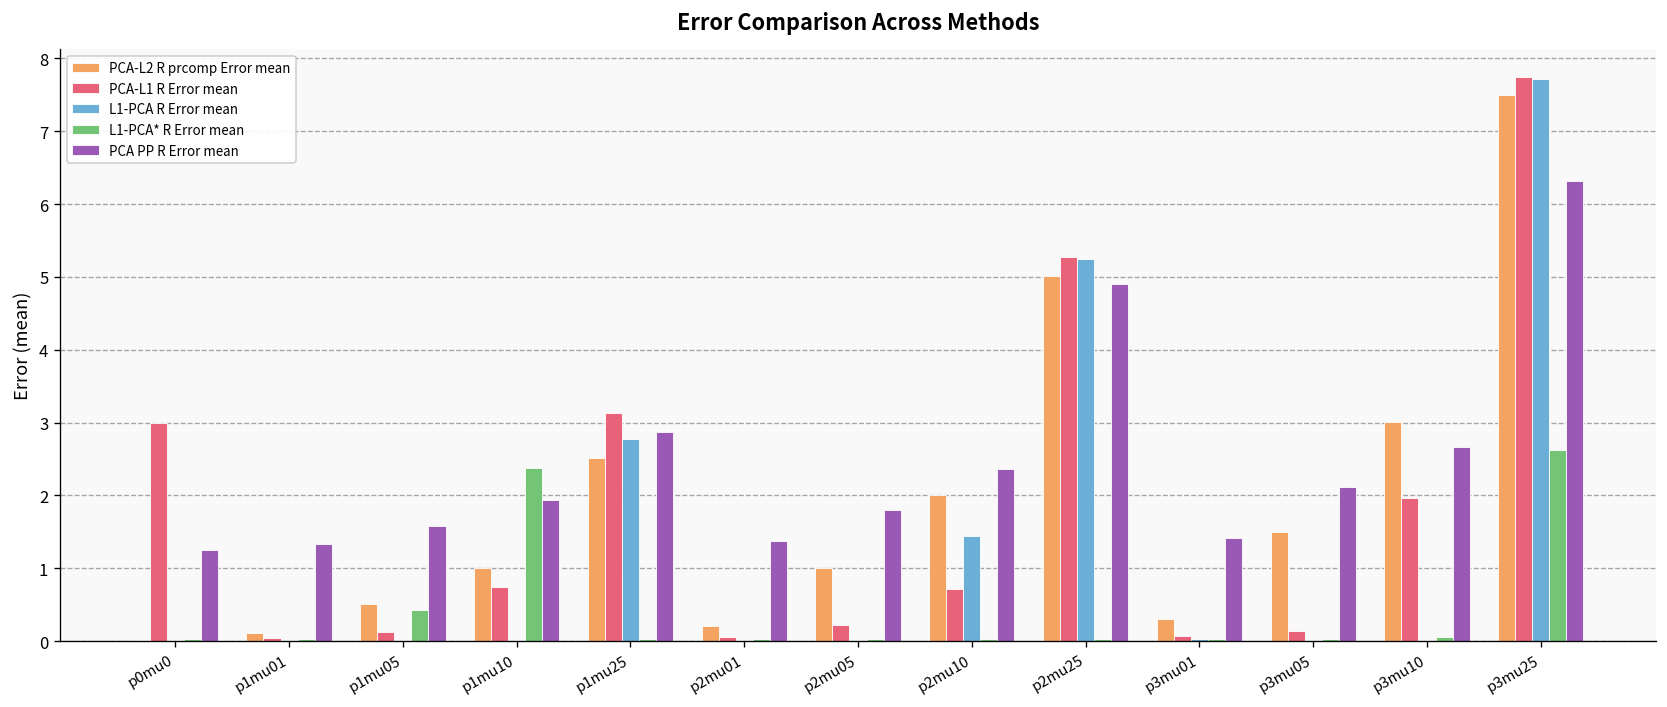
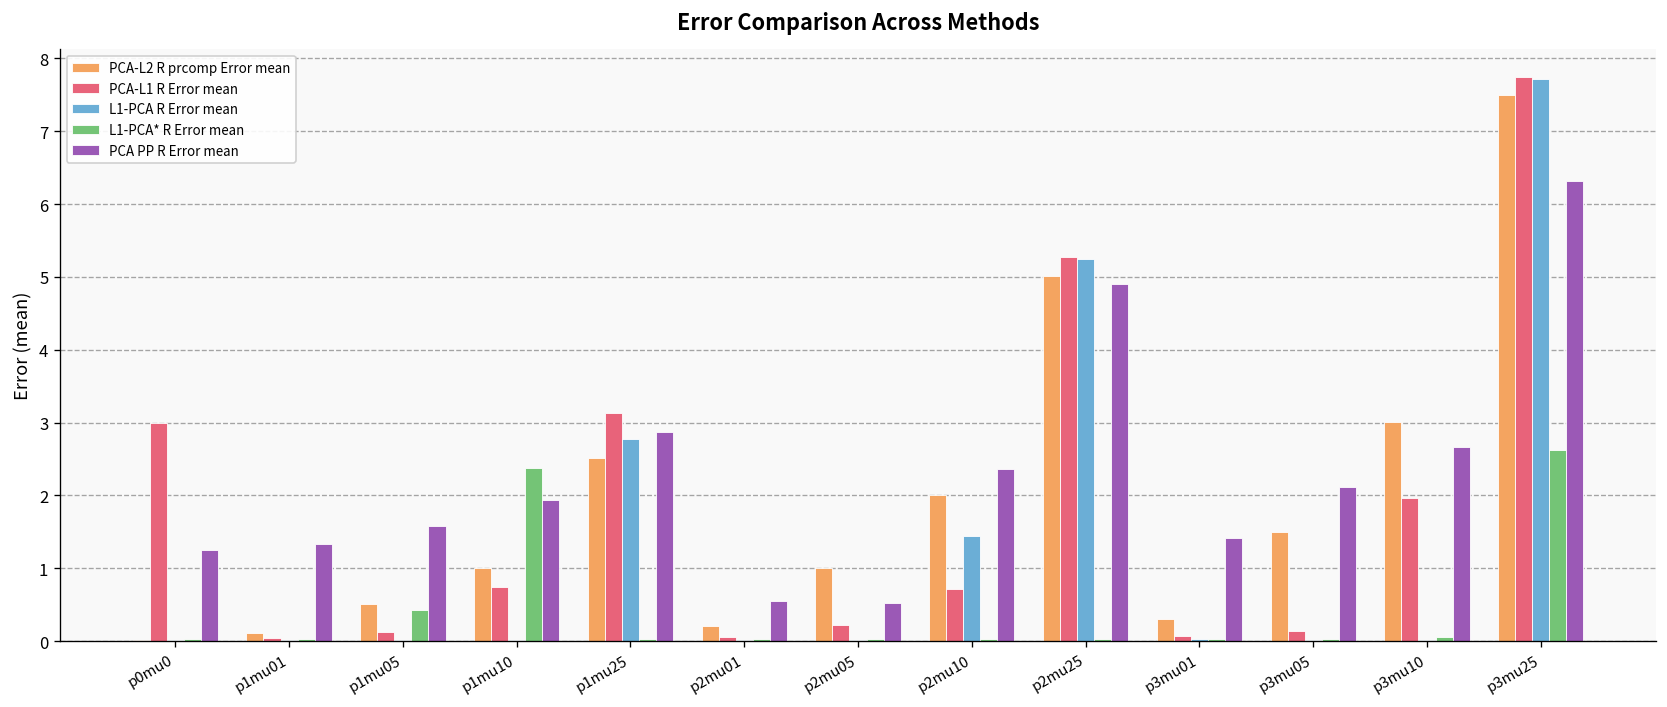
  {
    "PCA-L2 R prcomp Error mean": {
      "p1mu01": 0.1,
      "p1mu05": 0.5,
      "p1mu10": 1.0,
      "p1mu25": 2.5,
      "p2mu01": 0.2,
      "p2mu05": 1.0,
      "p2mu10": 2.0,
      "p2mu25": 5.0,
      "p3mu01": 0.3,
      "p3mu05": 1.5,
      "p3mu10": 3.0,
      "p3mu25": 7.5
    },
    "PCA-L1 R Error mean": {
      "p0mu0": 3.0,
      "p1mu01": 0.0,
      "p1mu05": 0.1,
      "p1mu10": 0.7,
      "p1mu25": 3.1,
      "p2mu01": 0.1,
      "p2mu05": 0.2,
      "p2mu10": 0.7,
      "p2mu25": 5.3,
      "p3mu01": 0.1,
      "p3mu05": 0.1,
      "p3mu10": 2.0,
      "p3mu25": 7.7
    },
    "L1-PCA R Error mean": {
      "p1mu25": 2.8,
      "p2mu10": 1.4,
      "p2mu25": 5.3,
      "p3mu25": 7.7
    },
    "L1-PCA* R Error mean": {
      "p1mu05": 0.4,
      "p1mu10": 2.4,
      "p3mu10": 0.1,
      "p3mu25": 2.6
    },
    "PCA PP R Error mean": {
      "p0mu0": 1.2,
      "p1mu01": 1.3,
      "p1mu05": 1.6,
      "p1mu10": 1.9,
      "p1mu25": 2.9,
-     "p2mu01": 1.4,
-     "p2mu05": 1.8,
+     "p2mu01": 0.5,
+     "p2mu05": 0.5,
      "p2mu10": 2.4,
      "p2mu25": 4.9,
      "p3mu01": 1.4,
      "p3mu05": 2.1,
      "p3mu10": 2.7,
      "p3mu25": 6.3
    }
  }
